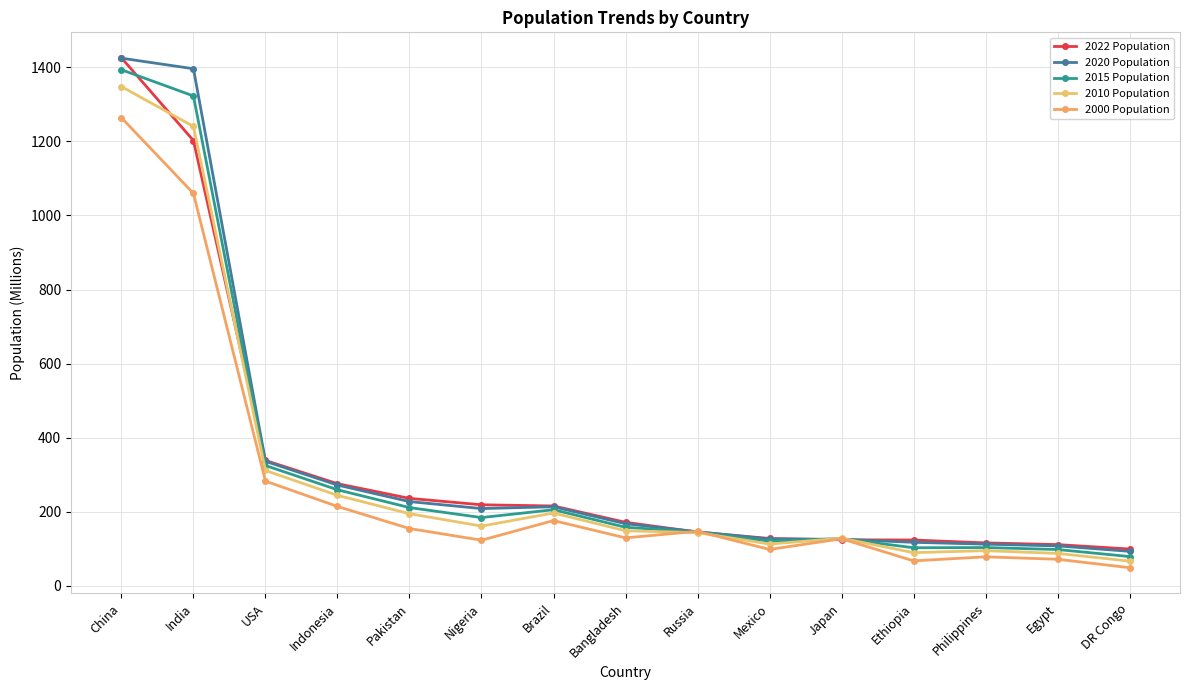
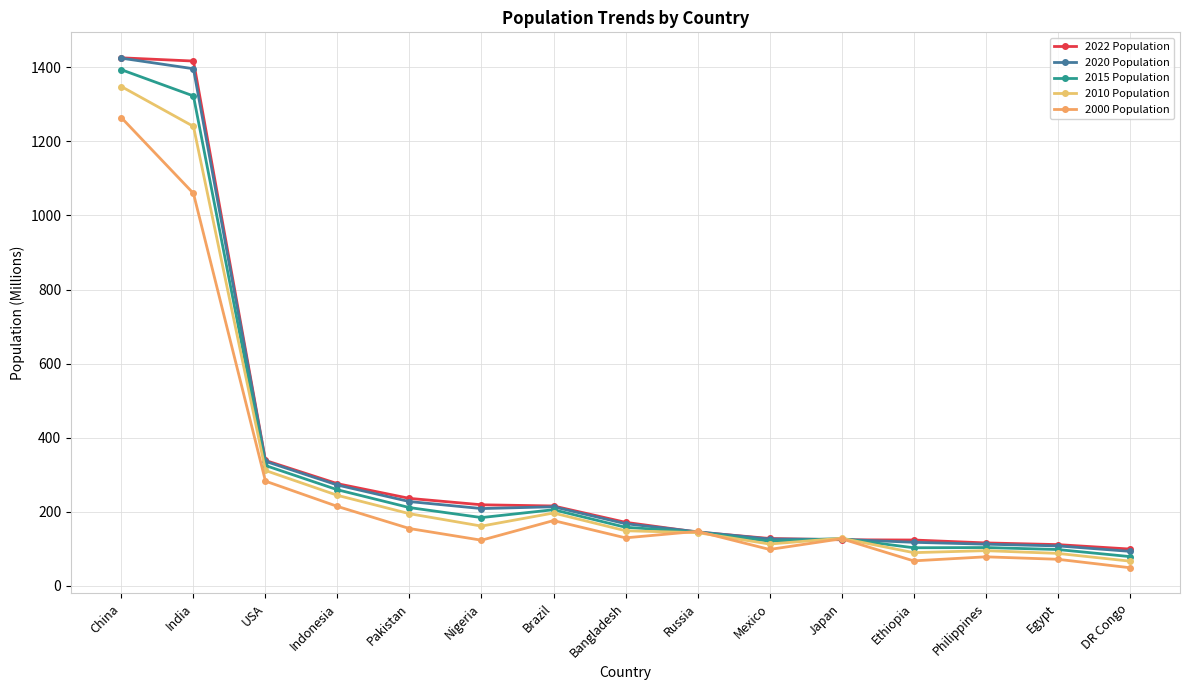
  {
    "2022 Population": {
-     "India": 1200,
+     "India": 1420,
      "Pakistan": 240,
      "Nigeria": 220
    }
  }
